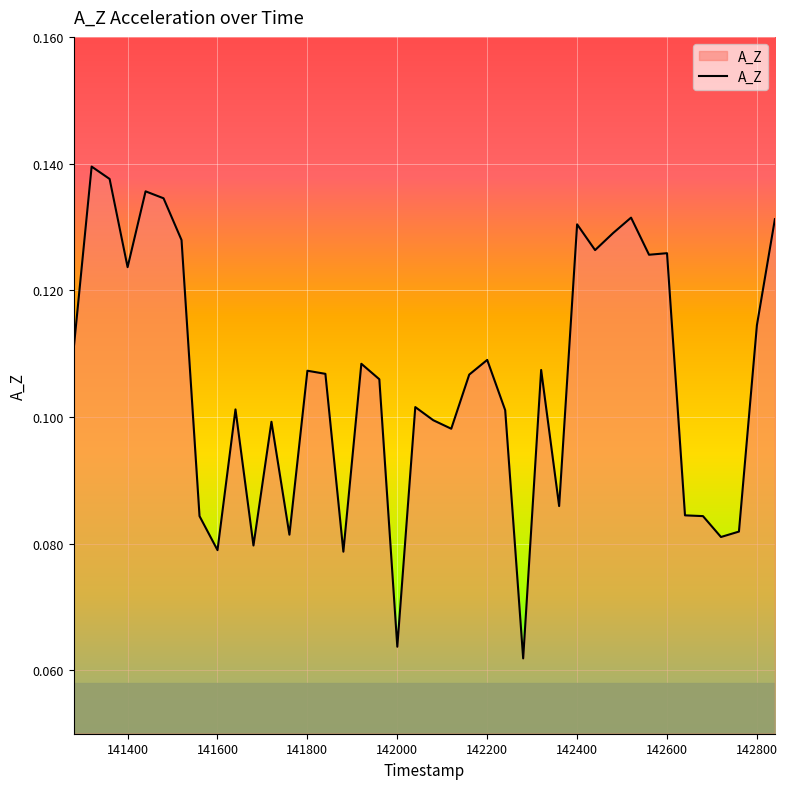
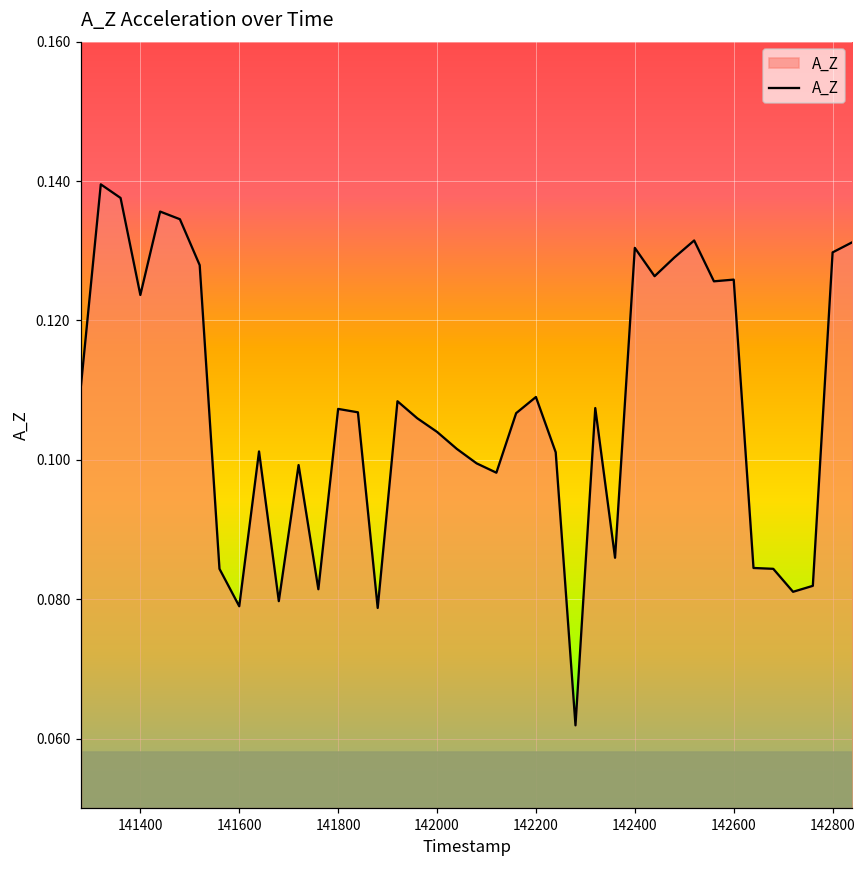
  {
    "141400": 0.124,
    "141600": 0.079,
    "141800": 0.107,
-   "142000": 0.064,
+   "142000": 0.104,
    "142200": 0.109,
    "142400": 0.130,
    "142600": 0.126,
-   "142800": 0.114
+   "142800": 0.130
  }
